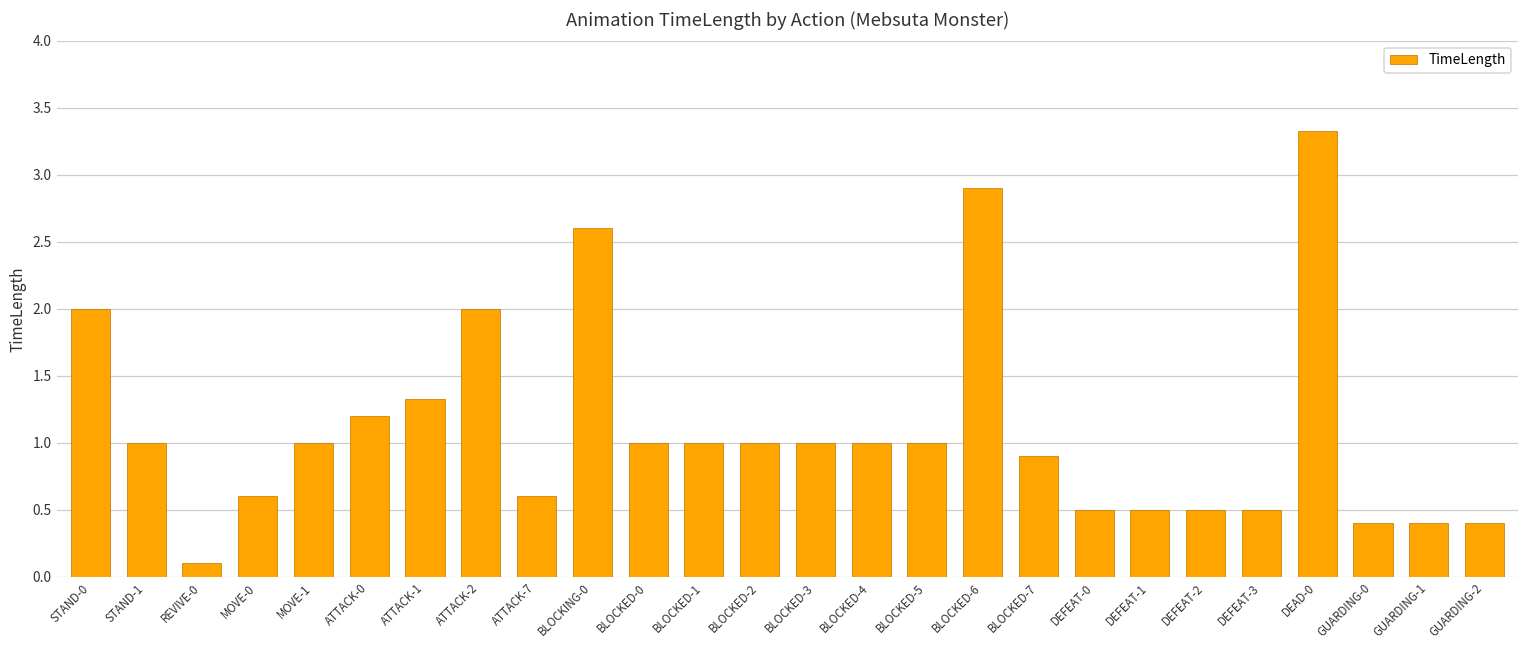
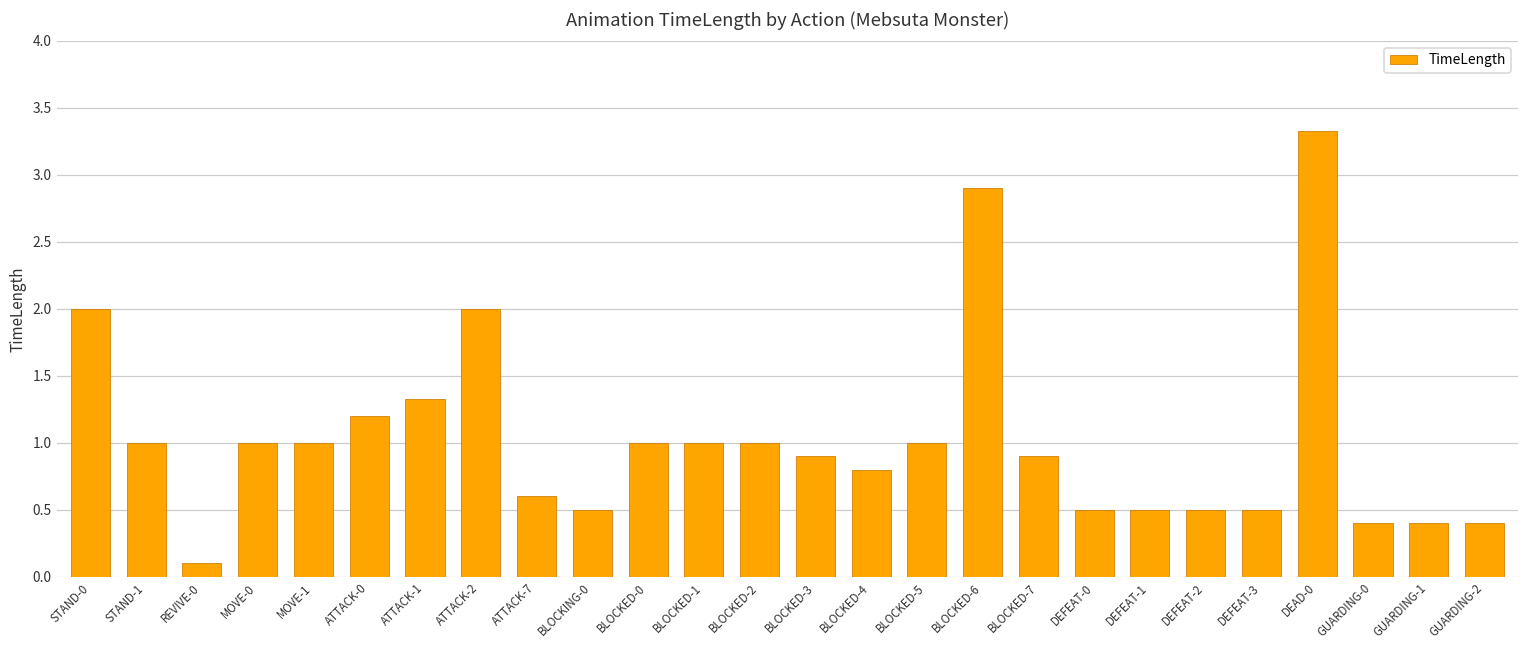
  {
    "STAND-0": 2.0,
    "STAND-1": 1.0,
    "REVIVE-0": 0.1,
-   "MOVE-0": 0.6,
+   "MOVE-0": 1.0,
    "MOVE-1": 1.0,
    "ATTACK-0": 1.2,
    "ATTACK-1": 1.33,
    "ATTACK-2": 2.0,
    "ATTACK-7": 0.6,
-   "BLOCKING-0": 2.6,
+   "BLOCKING-0": 0.5,
    "BLOCKED-0": 1.0,
    "BLOCKED-1": 1.0,
    "BLOCKED-2": 1.0,
-   "BLOCKED-3": 1.0,
-   "BLOCKED-4": 1.0,
+   "BLOCKED-3": 0.9,
+   "BLOCKED-4": 0.8,
    "BLOCKED-5": 1.0,
    "BLOCKED-6": 2.9,
    "BLOCKED-7": 0.9,
    "DEFEAT-0": 0.5,
    "DEFEAT-1": 0.5,
    "DEFEAT-2": 0.5,
    "DEFEAT-3": 0.5,
    "DEAD-0": 3.33,
    "GUARDING-0": 0.4,
    "GUARDING-1": 0.4,
    "GUARDING-2": 0.4
  }
